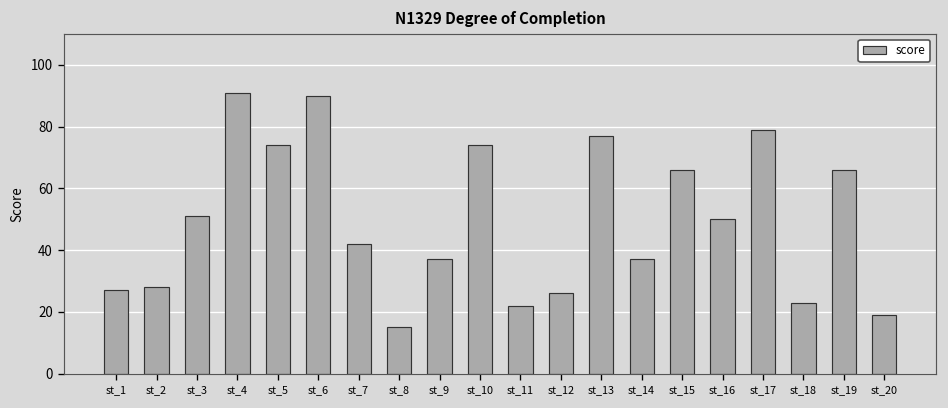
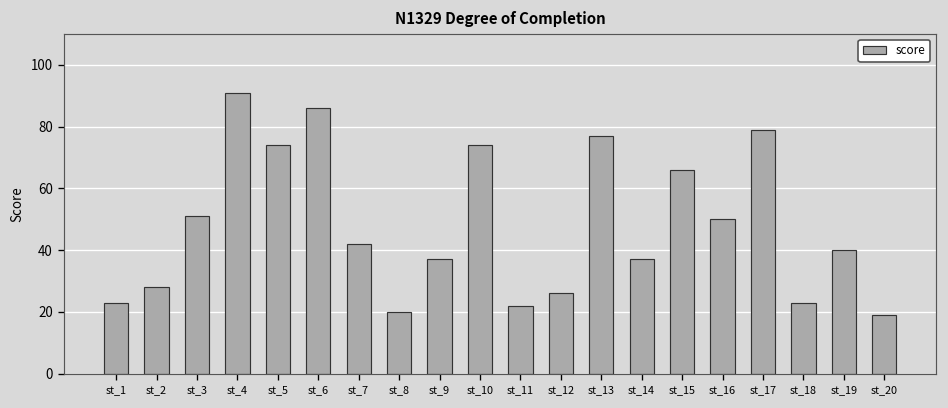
  {
-   "st_1": 27,
+   "st_1": 23,
    "st_2": 28,
    "st_3": 51,
    "st_4": 91,
    "st_5": 74,
-   "st_6": 90,
+   "st_6": 86,
    "st_7": 42,
-   "st_8": 15,
+   "st_8": 20,
    "st_9": 37,
    "st_10": 74,
    "st_11": 22,
    "st_12": 26,
    "st_13": 77,
    "st_14": 37,
    "st_15": 66,
    "st_16": 50,
    "st_17": 79,
    "st_18": 23,
-   "st_19": 66,
+   "st_19": 40,
    "st_20": 19
  }
